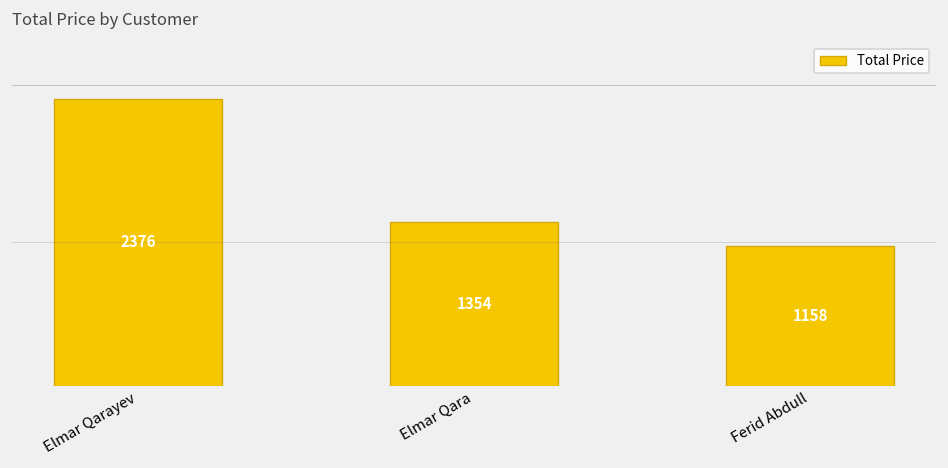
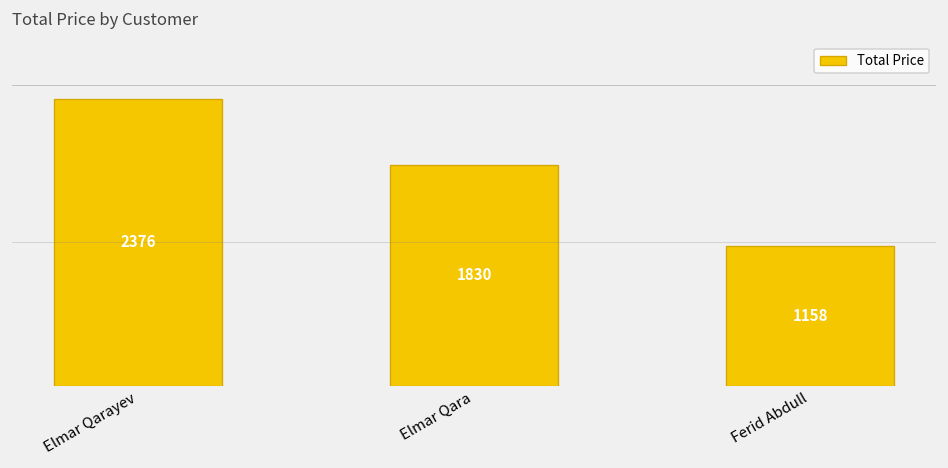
  {
    "Elmar Qarayev": 2376,
-   "Elmar Qara": 1354,
+   "Elmar Qara": 1830,
    "Ferid Abdull": 1158
  }
